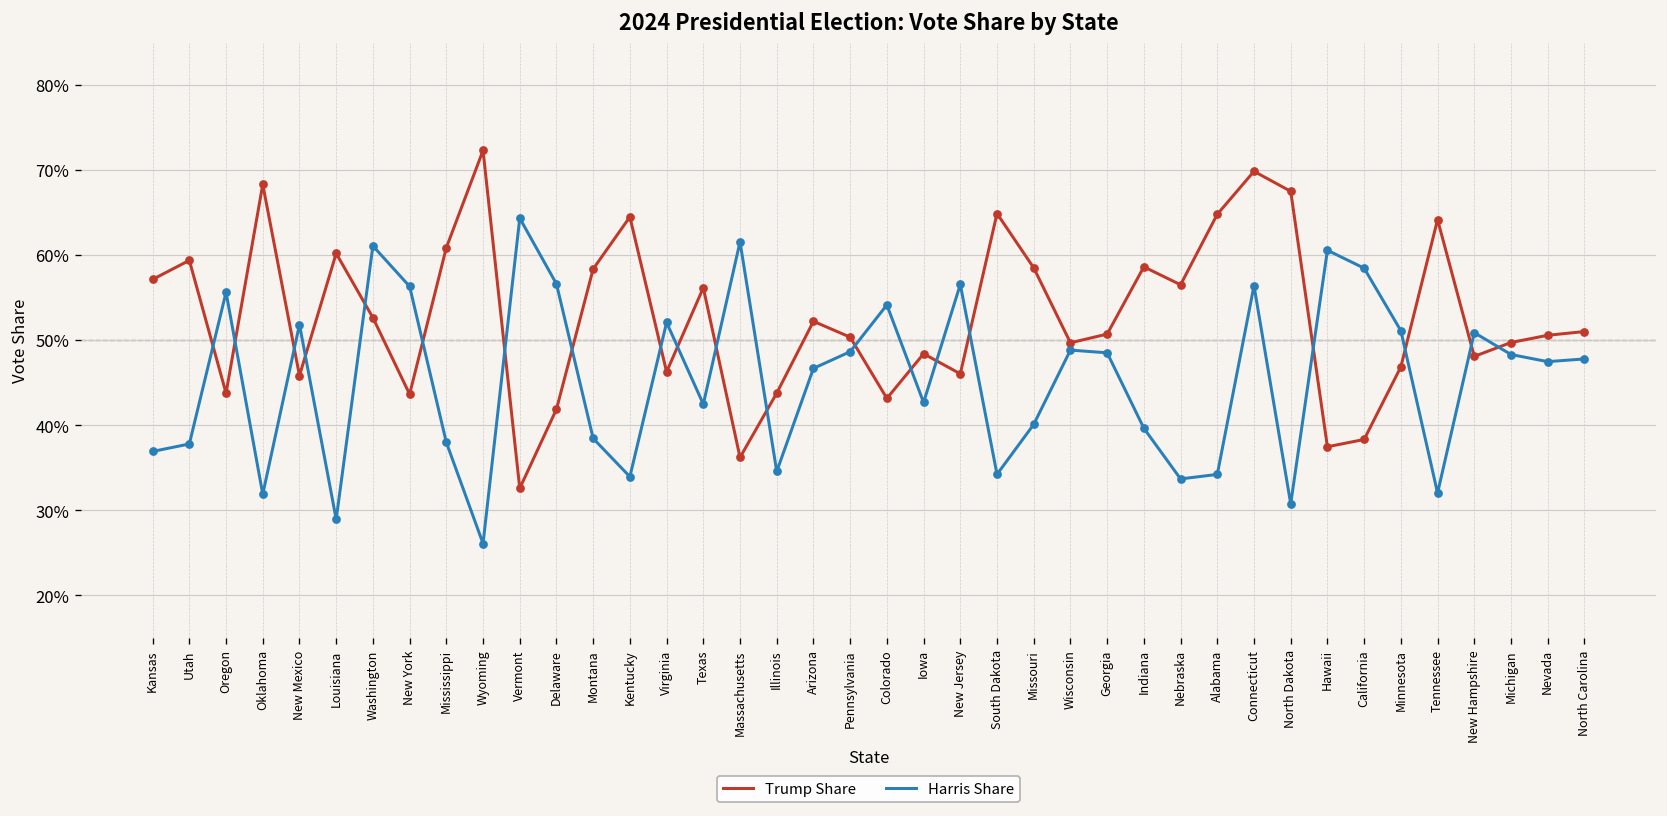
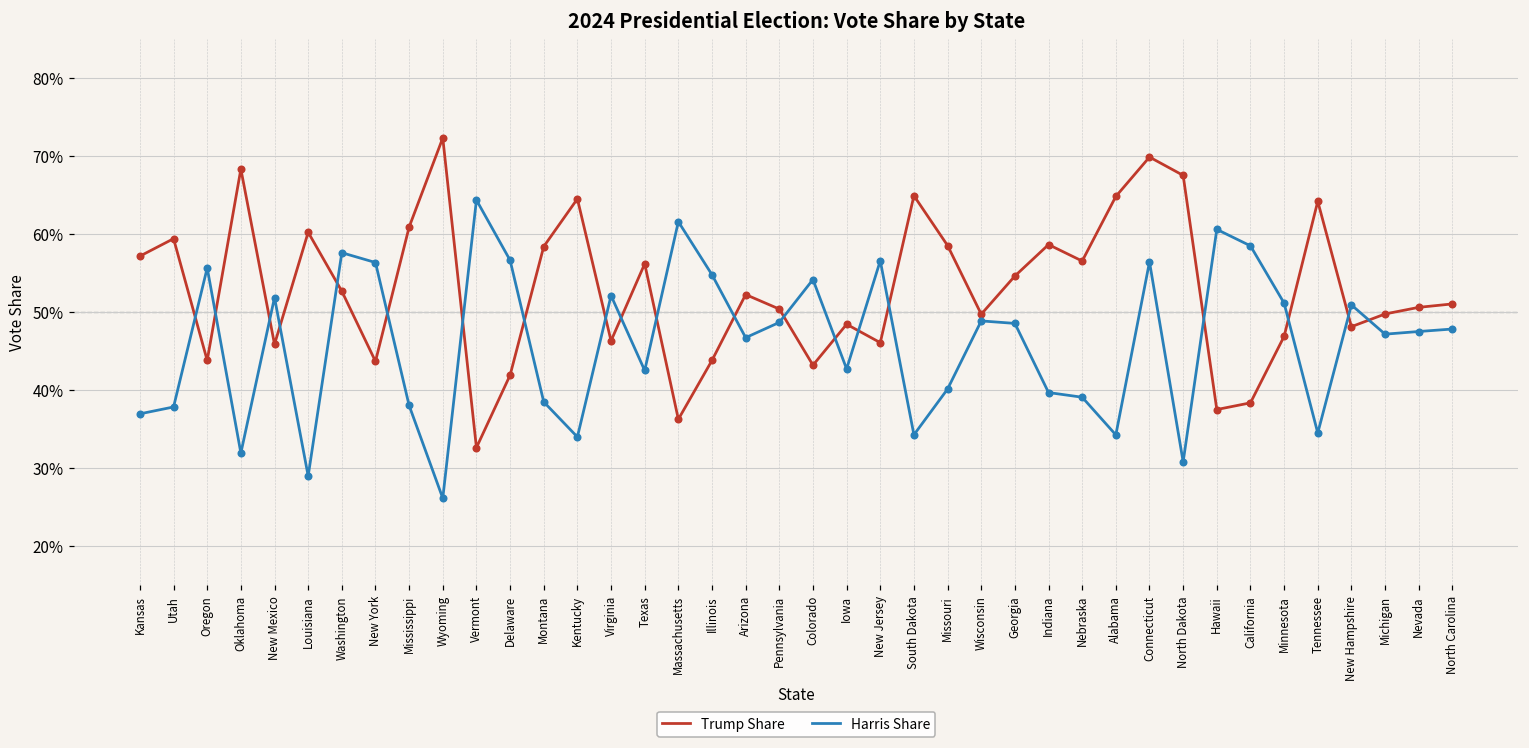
  {
    "Trump Share": {
      "Kansas": "57%",
      "Utah": "59%",
      "Oregon": "44%",
      "Oklahoma": "68%",
      "New Mexico": "46%",
      "Louisiana": "60%",
      "Washington": "53%",
      "New York": "44%",
      "Mississippi": "61%",
      "Wyoming": "72%",
      "Vermont": "33%",
      "Delaware": "42%",
      "Montana": "58%",
      "Kentucky": "65%",
      "Virginia": "46%",
      "Texas": "56%",
      "Massachusetts": "36%",
      "Illinois": "44%",
      "Arizona": "52%",
      "Pennsylvania": "50%",
      "Colorado": "43%",
      "Iowa": "48%",
      "New Jersey": "46%",
      "South Dakota": "65%",
      "Missouri": "59%",
      "Wisconsin": "50%",
-     "Georgia": "51%",
+     "Georgia": "55%",
      "Indiana": "59%",
      "Nebraska": "57%",
      "Alabama": "65%",
      "Connecticut": "70%",
      "North Dakota": "68%",
      "Hawaii": "37%",
      "California": "38%",
      "Minnesota": "47%",
      "Tennessee": "64%",
      "New Hampshire": "48%",
      "Michigan": "50%",
      "Nevada": "51%",
      "North Carolina": "51%"
    },
    "Harris Share": {
      "Kansas": "37%",
      "Utah": "38%",
      "Oregon": "56%",
      "Oklahoma": "32%",
      "New Mexico": "52%",
      "Louisiana": "29%",
-     "Washington": "61%",
+     "Washington": "58%",
      "New York": "56%",
      "Mississippi": "38%",
      "Wyoming": "26%",
      "Vermont": "64%",
      "Delaware": "57%",
      "Montana": "38%",
      "Kentucky": "34%",
      "Virginia": "52%",
      "Texas": "42%",
      "Massachusetts": "62%",
-     "Illinois": "35%",
+     "Illinois": "55%",
      "Arizona": "47%",
      "Pennsylvania": "49%",
      "Colorado": "54%",
      "Iowa": "43%",
      "New Jersey": "57%",
      "South Dakota": "34%",
      "Missouri": "40%",
      "Wisconsin": "49%",
      "Georgia": "49%",
      "Indiana": "40%",
-     "Nebraska": "34%",
+     "Nebraska": "39%",
      "Alabama": "34%",
      "Connecticut": "56%",
      "North Dakota": "31%",
      "Hawaii": "61%",
      "California": "58%",
      "Minnesota": "51%",
-     "Tennessee": "32%",
+     "Tennessee": "34%",
      "New Hampshire": "51%",
-     "Michigan": "48%",
+     "Michigan": "47%",
      "Nevada": "47%",
      "North Carolina": "48%"
    }
  }
